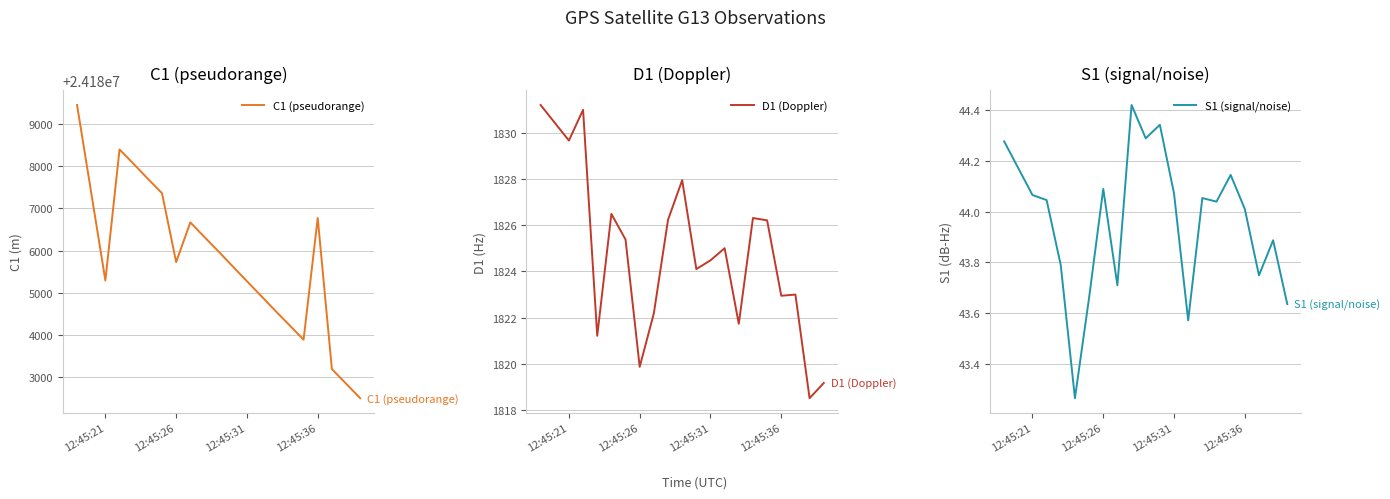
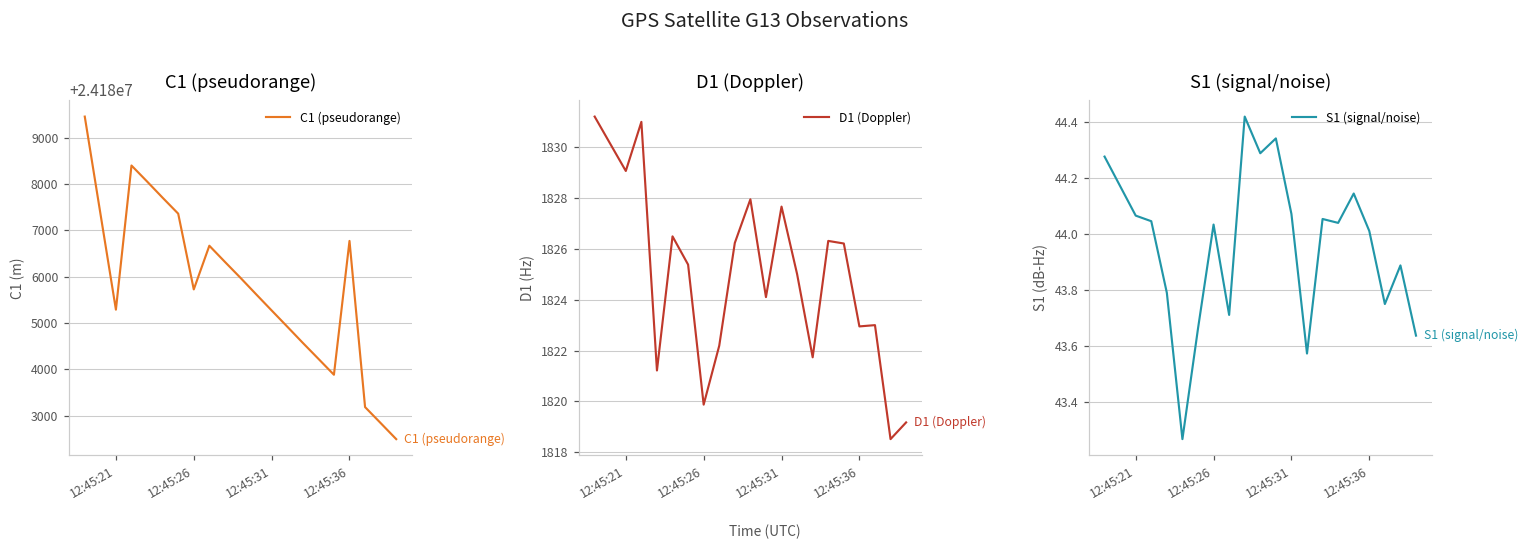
  {
    "C1 (pseudorange)": {
      "12:45:21": 24185300,
      "12:45:26": 24185700,
      "12:45:31": 24185300,
      "12:45:36": 24186800
    },
    "D1 (Doppler)": {
-     "12:45:21": 1829.7,
+     "12:45:21": 1829.1,
      "12:45:26": 1819.9,
-     "12:45:31": 1824.5,
+     "12:45:31": 1827.7,
      "12:45:36": 1823.0
    },
    "S1 (signal/noise)": {
      "12:45:21": 44.07,
-     "12:45:26": 44.09,
+     "12:45:26": 44.03,
      "12:45:31": 44.07,
      "12:45:36": 44.01
    }
  }
